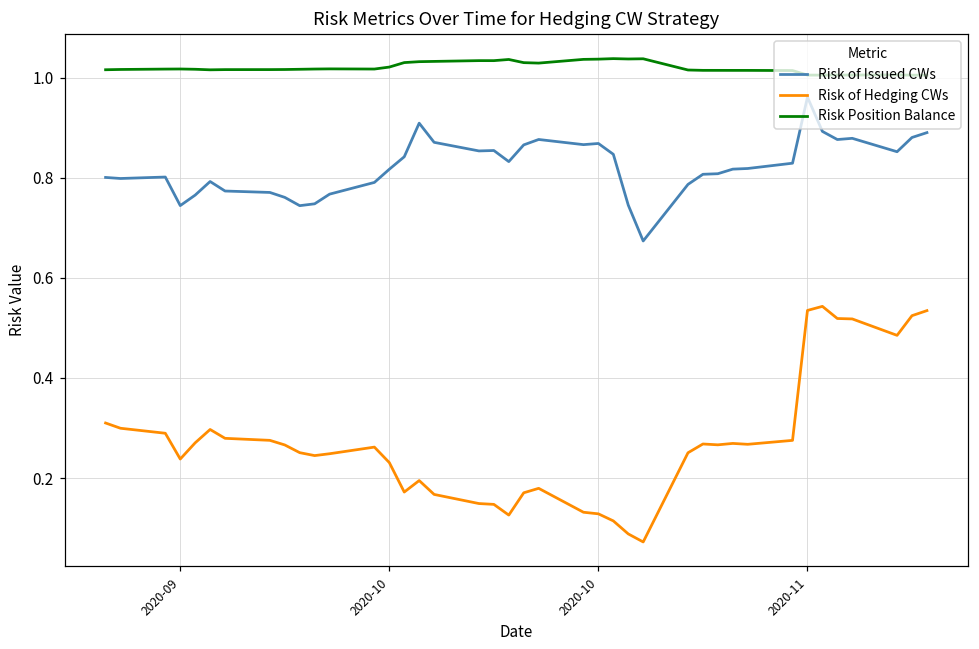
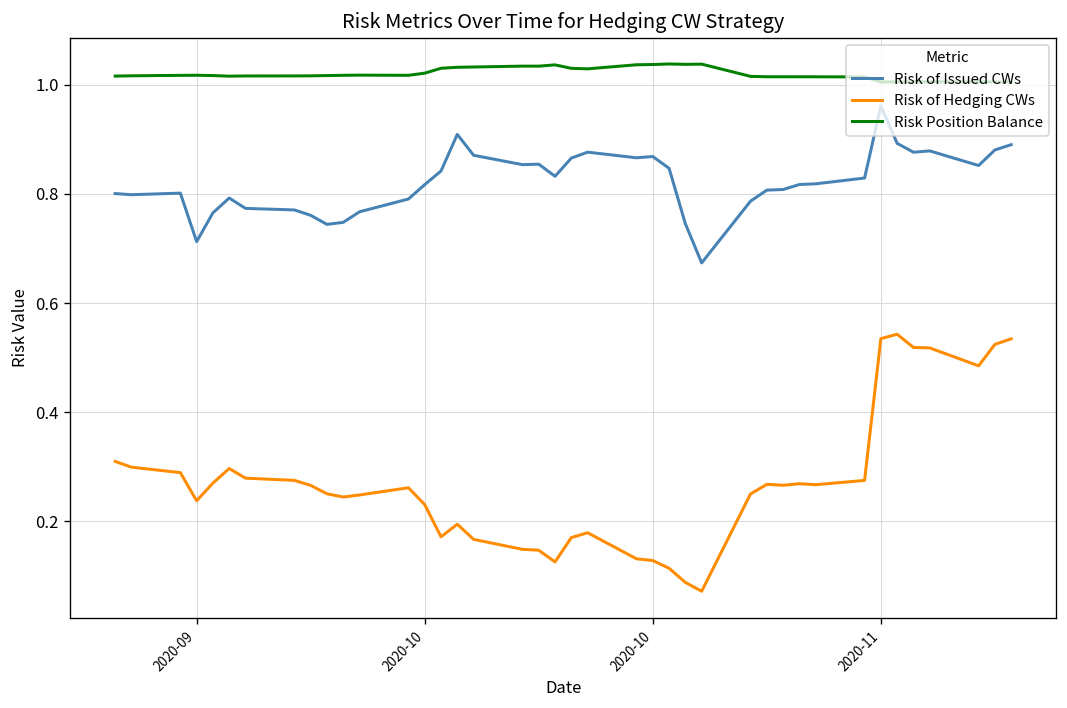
  {
    "Risk of Issued CWs": {
-     "2020-09": 0.74
+     "2020-09": 0.71
    },
    "Risk of Hedging CWs": {
      "2020-09": 0.24,
      "2020-11": 0.53
    },
    "Risk Position Balance": {
      "2020-09": 1.02
    }
  }
